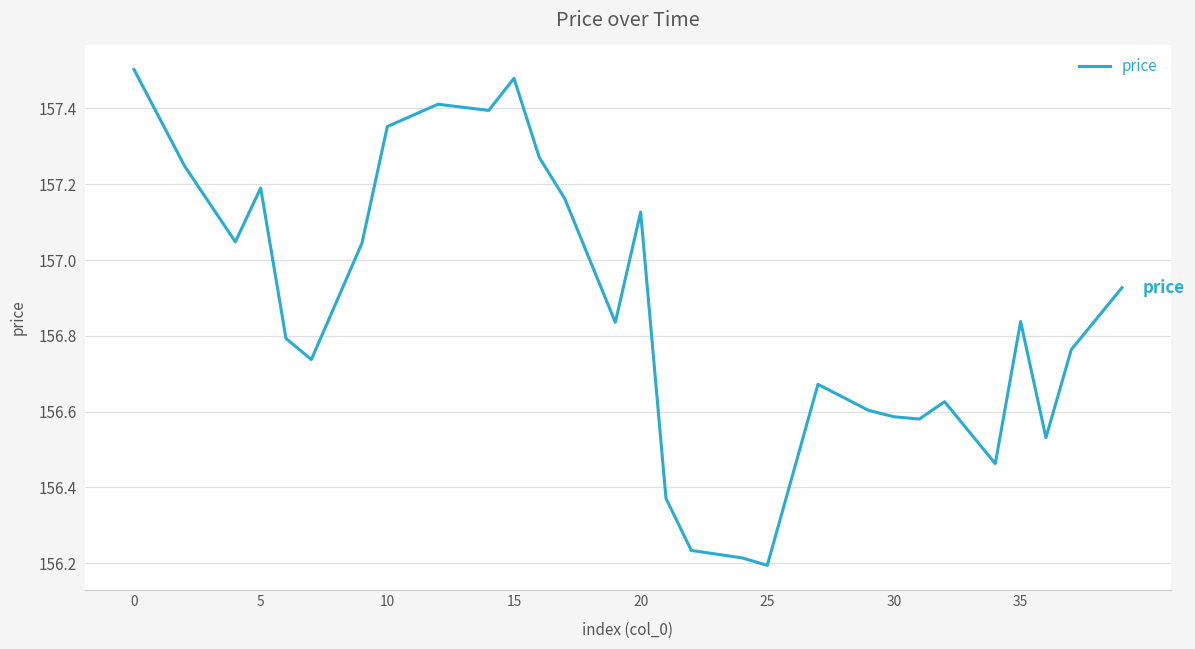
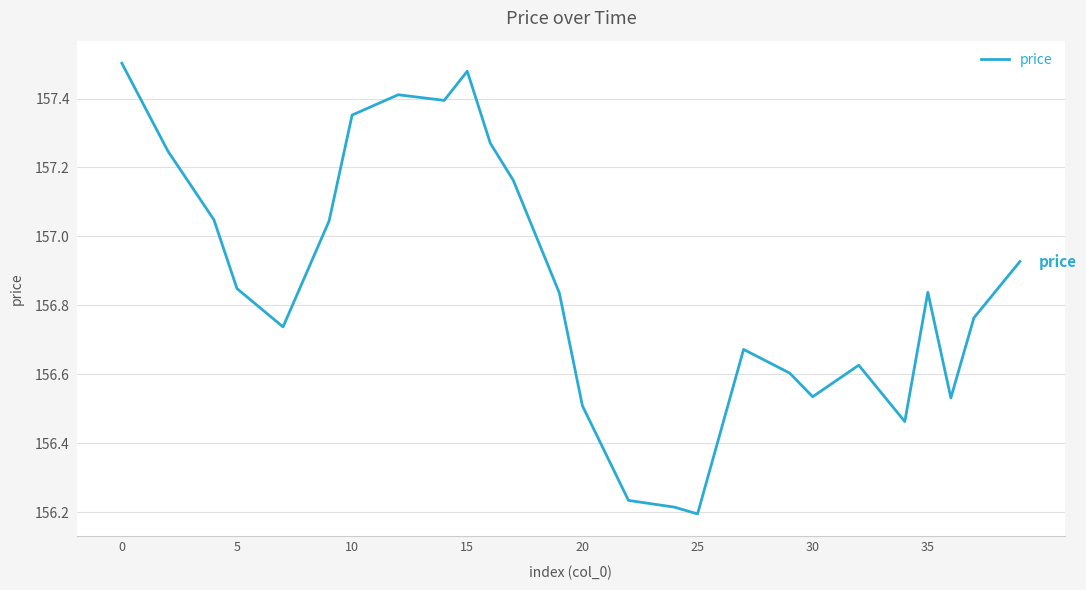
  {
    "0": 157.50,
-   "5": 157.19,
+   "5": 156.85,
    "10": 157.35,
    "15": 157.48,
-   "20": 157.13,
+   "20": 156.51,
    "25": 156.19,
-   "30": 156.59,
+   "30": 156.53,
    "35": 156.84
  }
